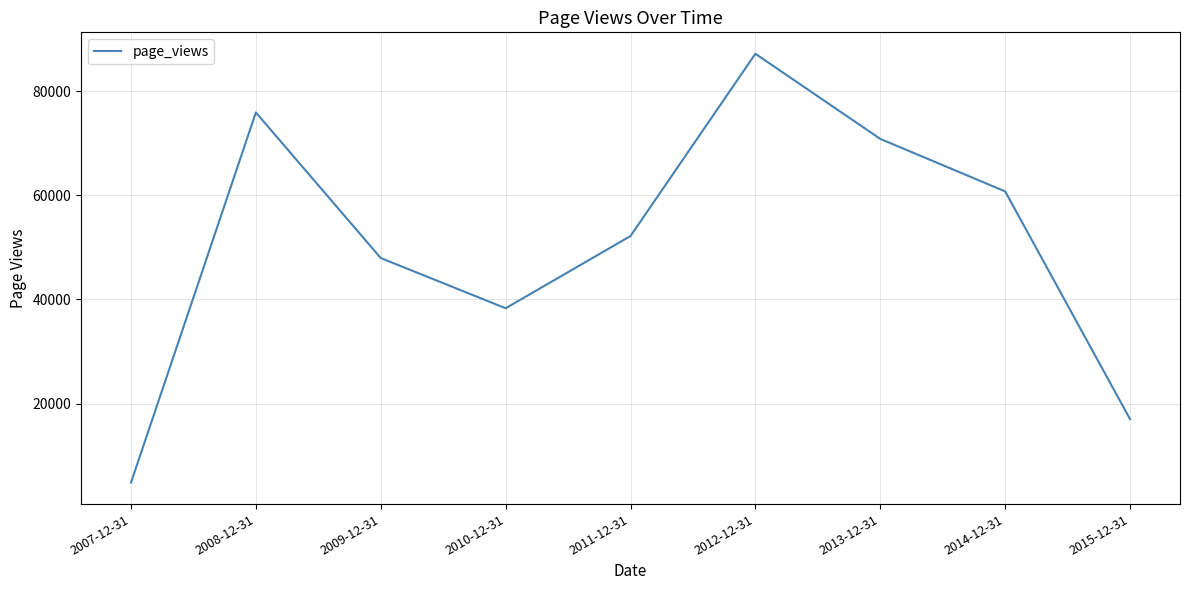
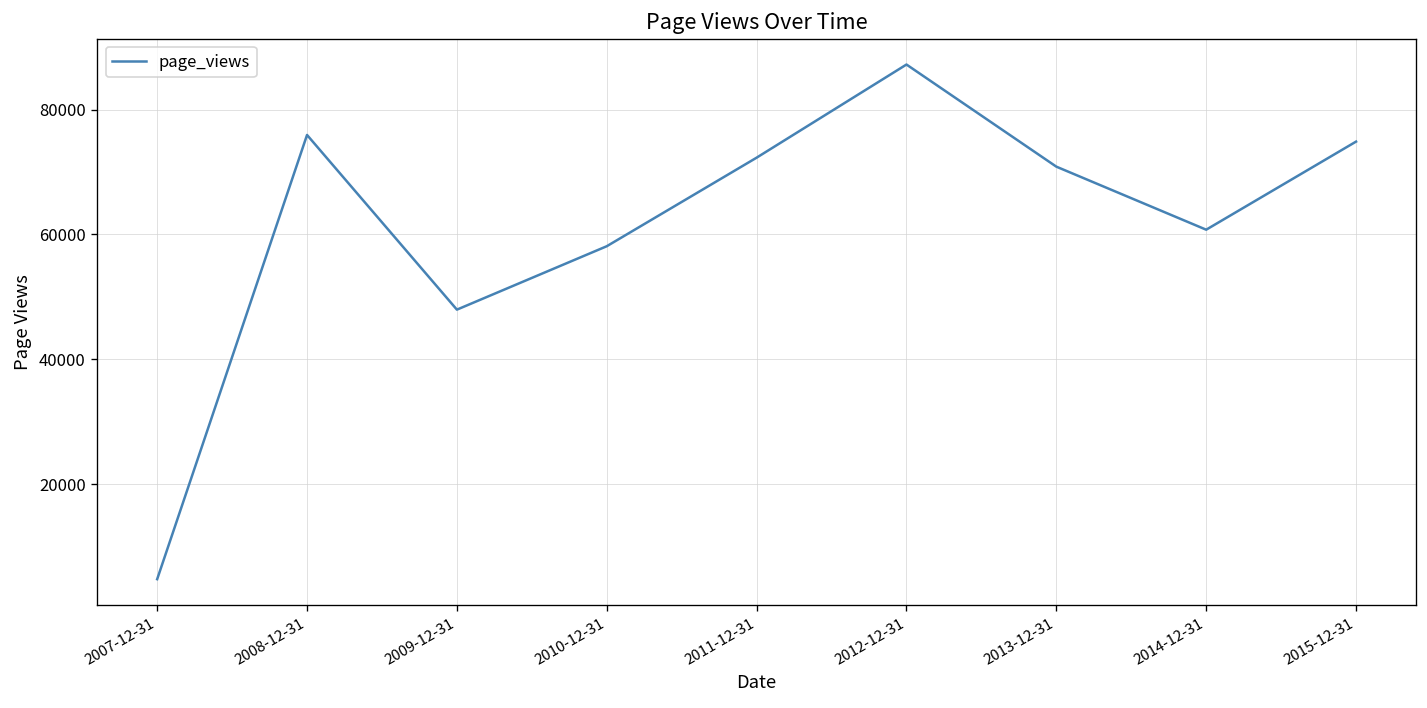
  {
    "2007-12-31": 5000,
    "2008-12-31": 76000,
    "2009-12-31": 48000,
-   "2010-12-31": 38000,
-   "2011-12-31": 52000,
+   "2010-12-31": 58000,
+   "2011-12-31": 72000,
    "2012-12-31": 87000,
    "2013-12-31": 71000,
    "2014-12-31": 61000,
-   "2015-12-31": 17000
+   "2015-12-31": 75000
  }
